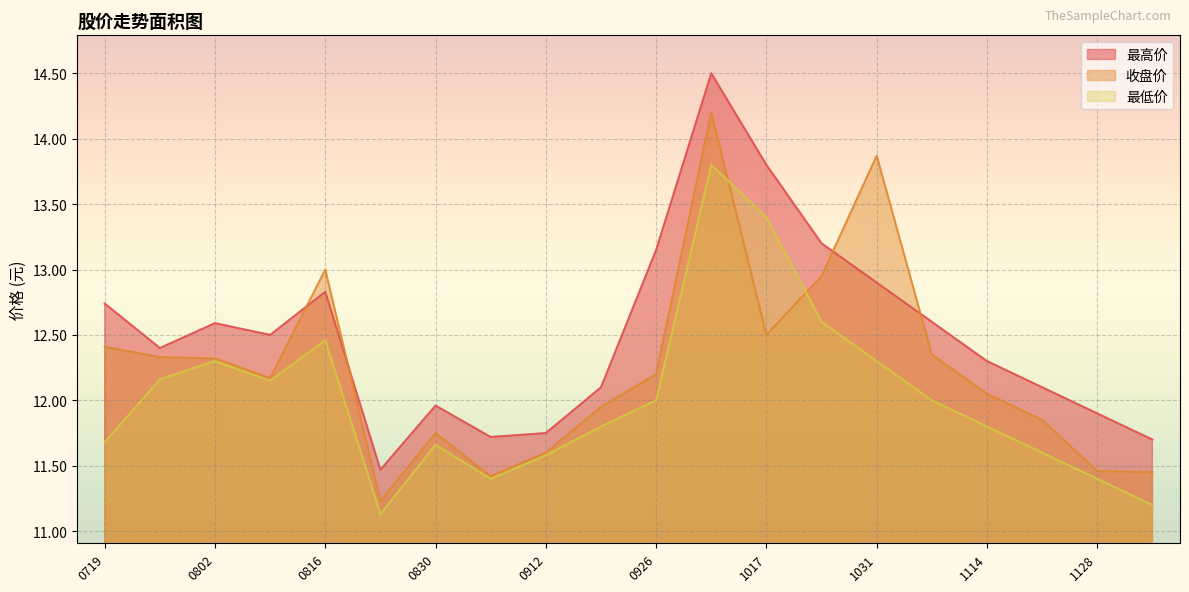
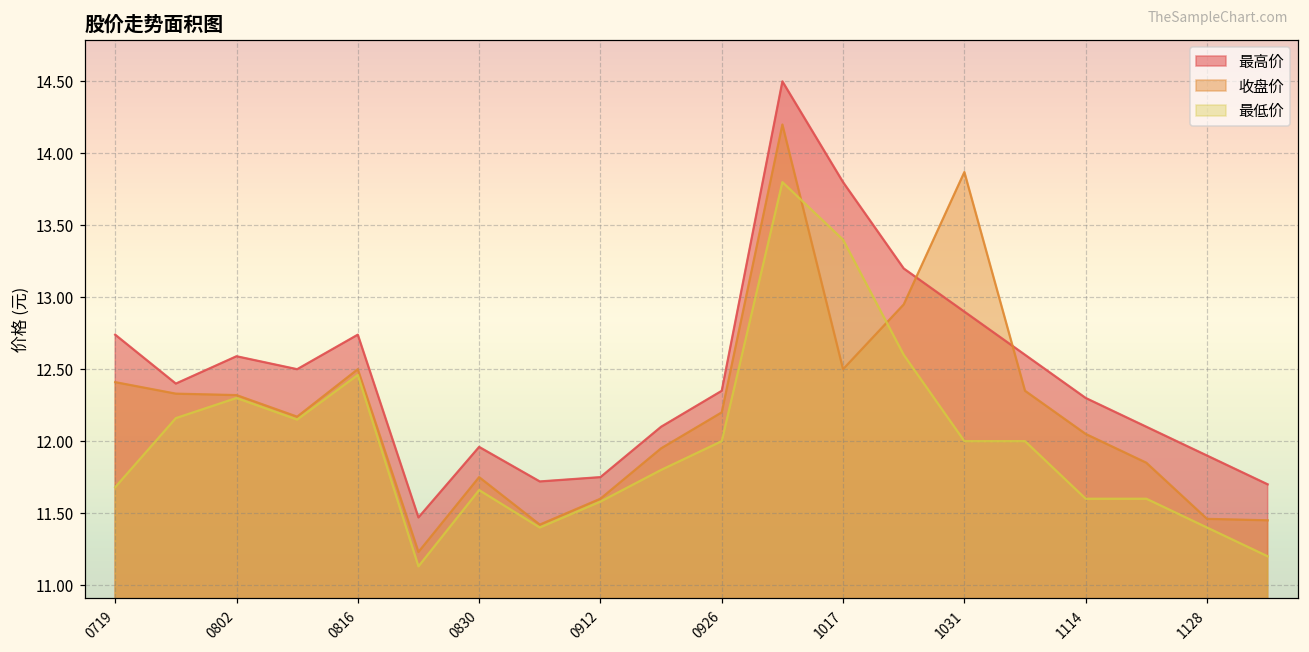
  {
    "最高价": {
      "0719": 12.74,
      "0802": 12.59,
-     "0816": 12.83,
+     "0816": 12.74,
      "0830": 11.96,
      "0912": 11.75,
-     "0926": 13.15,
+     "0926": 12.35,
      "1017": 13.80,
      "1031": 12.90,
      "1114": 12.30,
      "1128": 11.90
    },
    "收盘价": {
      "0719": 12.4,
      "0802": 12.32,
-     "0816": 13.0,
+     "0816": 12.5,
      "0830": 11.75,
      "0912": 11.6,
      "0926": 12.2,
      "1017": 12.5,
      "1031": 13.87,
      "1114": 12.05,
      "1128": 11.46
    },
    "最低价": {
      "0719": 11.68,
      "0802": 12.3,
      "0816": 12.46,
      "0830": 11.66,
      "0912": 11.58,
      "0926": 12.0,
      "1017": 13.4,
-     "1031": 12.3,
-     "1114": 11.8,
+     "1031": 12.0,
+     "1114": 11.6,
      "1128": 11.4
    }
  }
